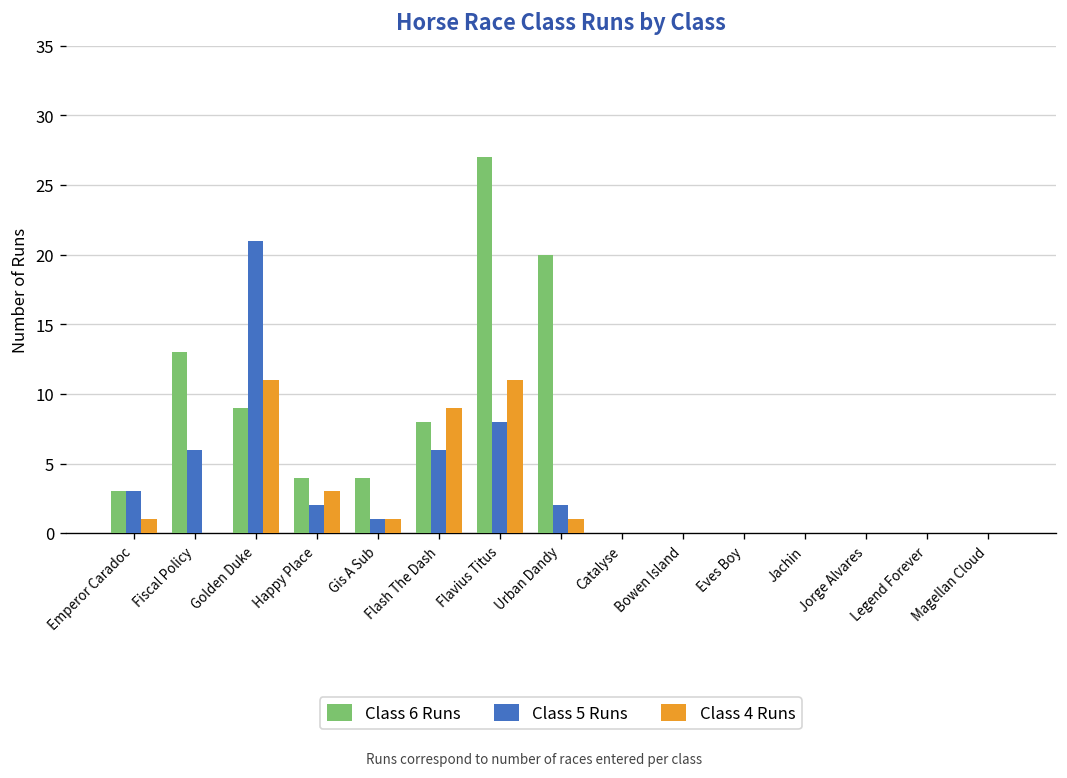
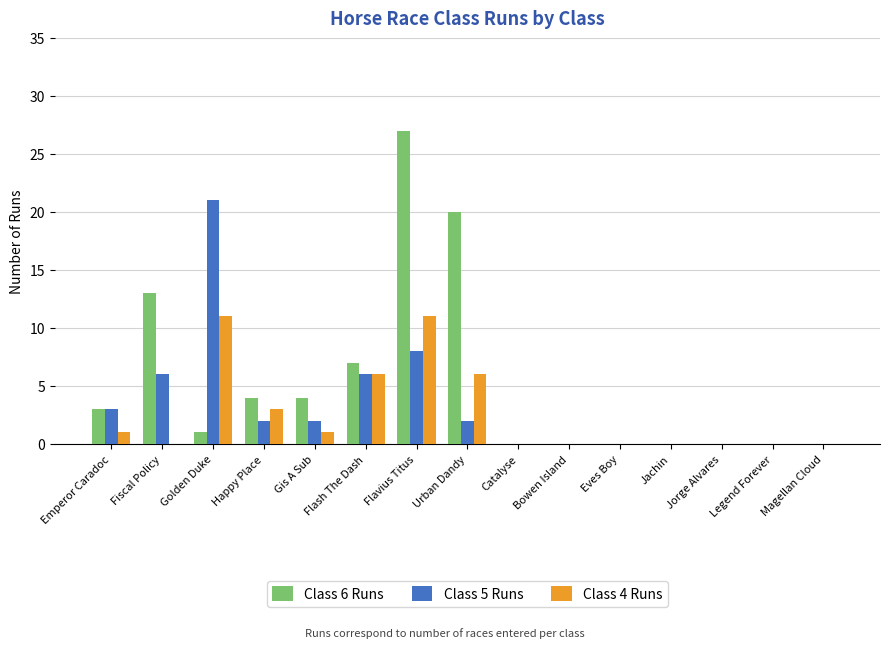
  {
    "Class 6 Runs": {
      "Emperor Caradoc": 3,
      "Fiscal Policy": 13,
-     "Golden Duke": 9,
+     "Golden Duke": 1,
      "Happy Place": 4,
      "Gis A Sub": 4,
-     "Flash The Dash": 8,
+     "Flash The Dash": 7,
      "Flavius Titus": 27,
      "Urban Dandy": 20,
      "Catalyse": 0,
      "Bowen Island": 0,
      "Eves Boy": 0,
      "Jachin": 0,
      "Jorge Alvares": 0,
      "Legend Forever": 0,
      "Magellan Cloud": 0
    },
    "Class 5 Runs": {
      "Emperor Caradoc": 3,
      "Fiscal Policy": 6,
      "Golden Duke": 21,
      "Happy Place": 2,
-     "Gis A Sub": 1,
+     "Gis A Sub": 2,
      "Flash The Dash": 6,
      "Flavius Titus": 8,
      "Urban Dandy": 2,
      "Catalyse": 0,
      "Bowen Island": 0,
      "Eves Boy": 0,
      "Jachin": 0,
      "Jorge Alvares": 0,
      "Legend Forever": 0,
      "Magellan Cloud": 0
    },
    "Class 4 Runs": {
      "Emperor Caradoc": 1,
      "Fiscal Policy": 0,
      "Golden Duke": 11,
      "Happy Place": 3,
      "Gis A Sub": 1,
-     "Flash The Dash": 9,
+     "Flash The Dash": 6,
      "Flavius Titus": 11,
-     "Urban Dandy": 1,
+     "Urban Dandy": 6,
      "Catalyse": 0,
      "Bowen Island": 0,
      "Eves Boy": 0,
      "Jachin": 0,
      "Jorge Alvares": 0,
      "Legend Forever": 0,
      "Magellan Cloud": 0
    }
  }
